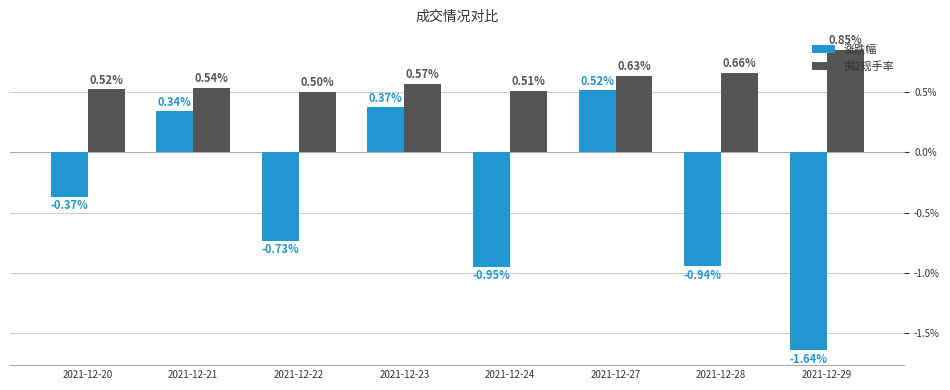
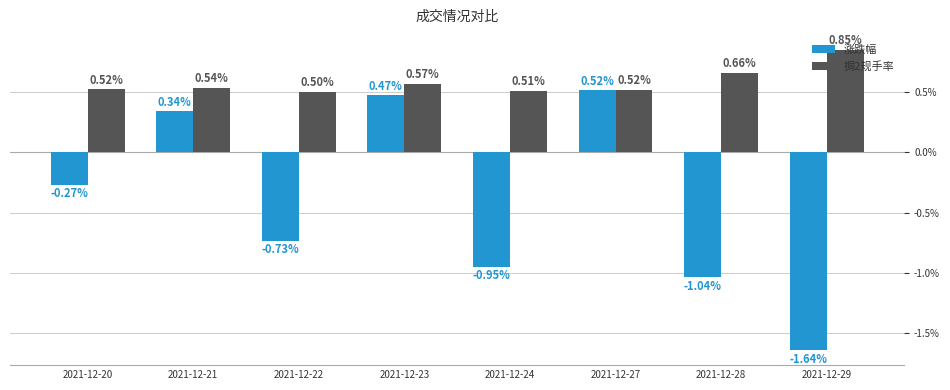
  {
    "涨跌幅": {
-     "2021-12-20": "-0.37%",
+     "2021-12-20": "-0.27%",
      "2021-12-21": "0.34%",
      "2021-12-22": "-0.73%",
-     "2021-12-23": "0.37%",
+     "2021-12-23": "0.47%",
      "2021-12-24": "-0.95%",
      "2021-12-27": "0.52%",
-     "2021-12-28": "-0.94%",
+     "2021-12-28": "-1.04%",
      "2021-12-29": "-1.64%"
    },
    "挶2规手率": {
      "2021-12-20": "0.52%",
      "2021-12-21": "0.54%",
      "2021-12-22": "0.50%",
      "2021-12-23": "0.57%",
      "2021-12-24": "0.51%",
-     "2021-12-27": "0.63%",
+     "2021-12-27": "0.52%",
      "2021-12-28": "0.66%",
      "2021-12-29": "0.85%"
    }
  }
